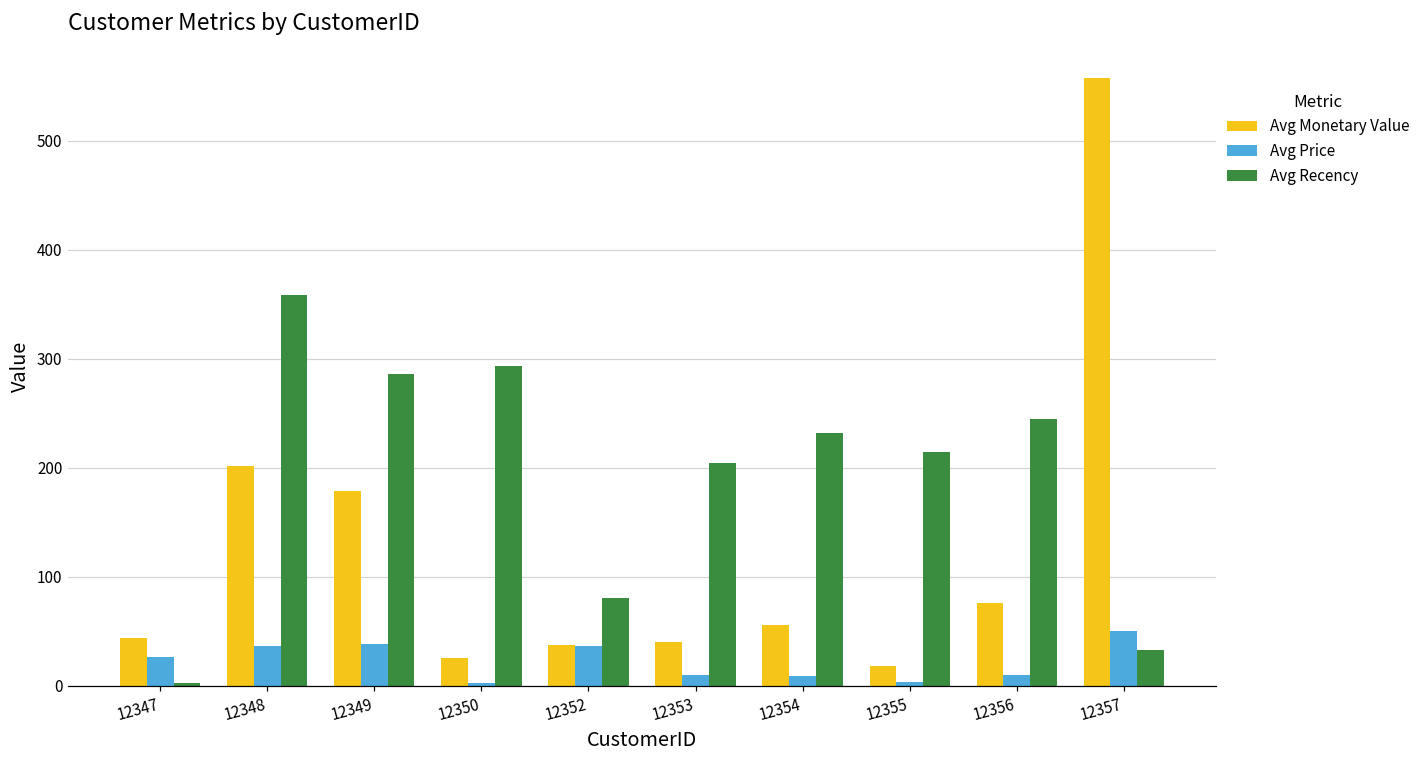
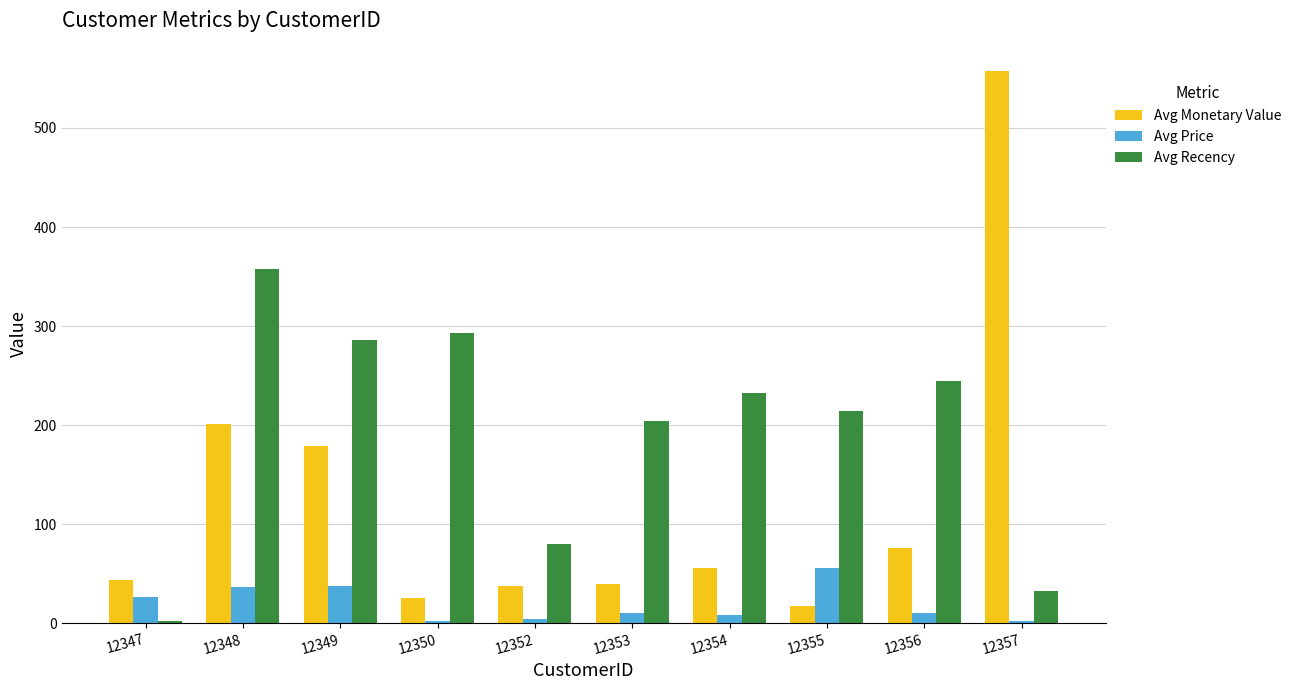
  {
    "Avg Monetary Value": {
      "12347": 40,
      "12348": 200,
      "12349": 180,
      "12350": 30,
      "12352": 40,
      "12353": 40,
      "12354": 60,
      "12355": 20,
      "12356": 80,
      "12357": 560
    },
    "Avg Price": {
      "12347": 30,
      "12348": 40,
      "12349": 40,
-     "12352": 40,
+     "12352": 0,
      "12353": 10,
      "12354": 10,
-     "12355": 0,
+     "12355": 60,
      "12356": 10,
-     "12357": 50
+     "12357": 0
    },
    "Avg Recency": {
      "12348": 360,
      "12349": 290,
      "12350": 290,
      "12352": 80,
      "12353": 200,
      "12354": 230,
      "12355": 210,
      "12356": 250,
      "12357": 30
    }
  }
